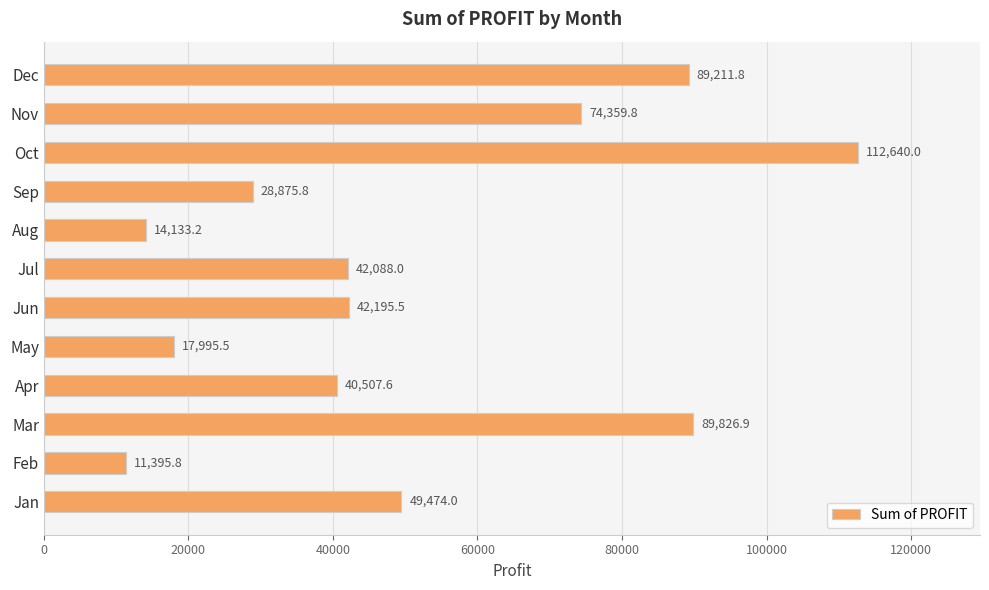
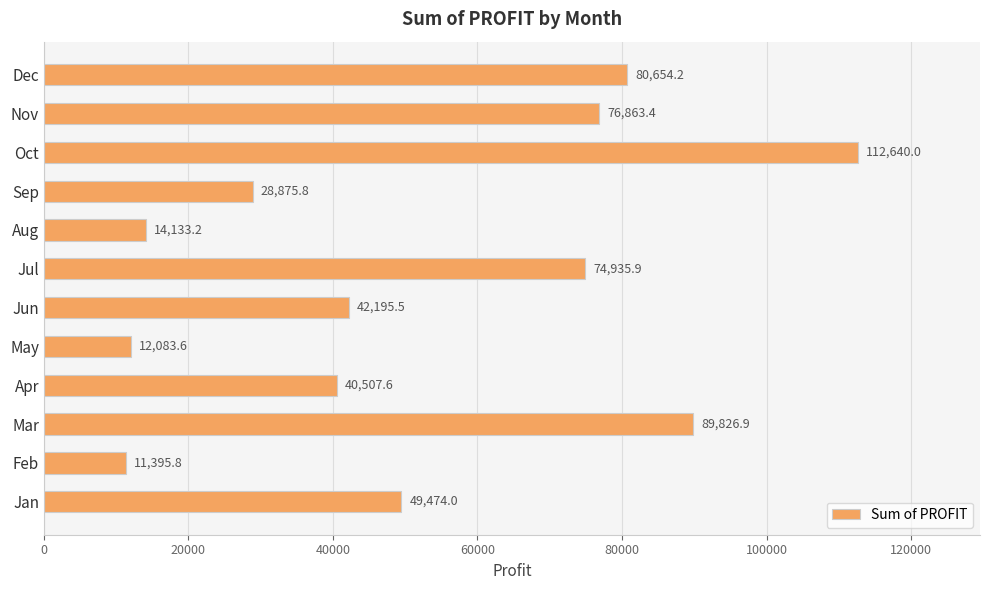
  {
-   "Dec": "89,211.8",
-   "Nov": "74,359.8",
+   "Dec": "80,654.2",
+   "Nov": "76,863.4",
    "Oct": "112,640.0",
    "Sep": "28,875.8",
    "Aug": "14,133.2",
-   "Jul": "42,088.0",
+   "Jul": "74,935.9",
    "Jun": "42,195.5",
-   "May": "17,995.5",
+   "May": "12,083.6",
    "Apr": "40,507.6",
    "Mar": "89,826.9",
    "Feb": "11,395.8",
    "Jan": "49,474.0"
  }
